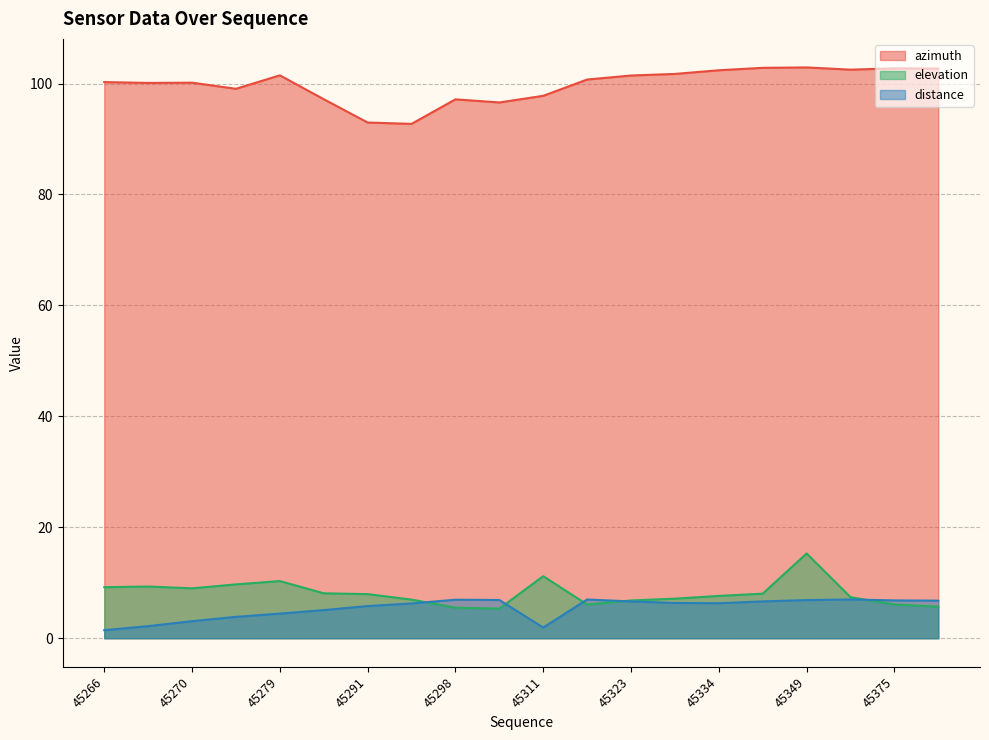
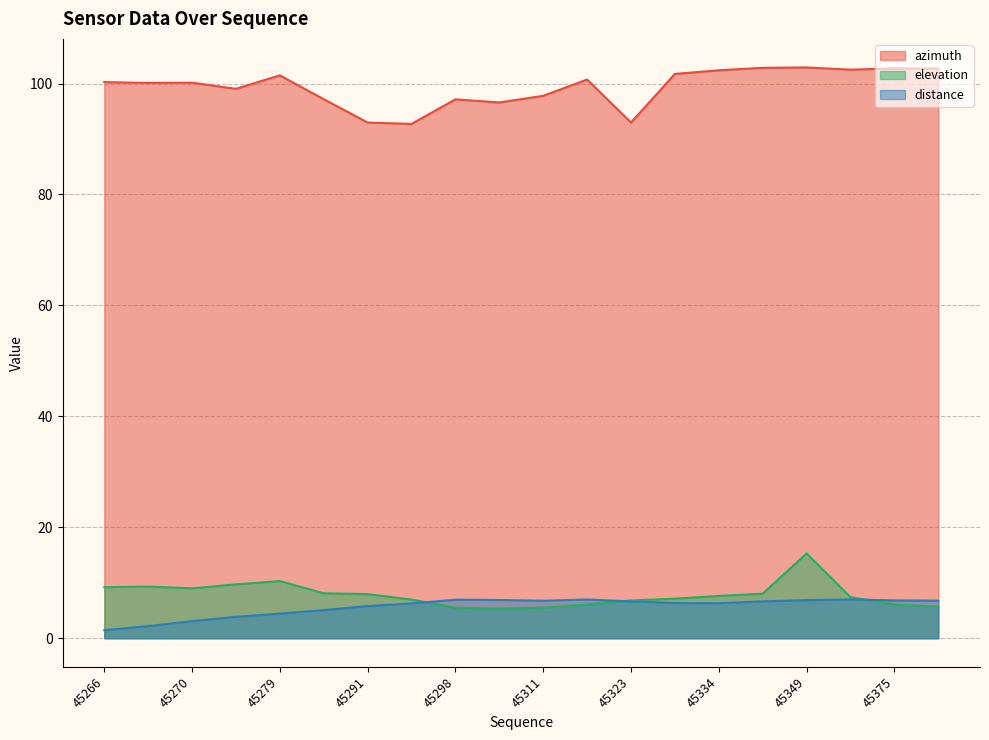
  {
    "azimuth": {
      "45266": 100,
      "45270": 100,
      "45279": 101,
      "45291": 93,
      "45298": 97,
      "45311": 98,
-     "45323": 101,
+     "45323": 93,
      "45334": 102,
      "45349": 103
    },
    "elevation": {
      "45266": 9,
      "45270": 9,
      "45279": 10,
      "45291": 8,
      "45298": 6,
-     "45311": 11,
+     "45311": 6,
      "45334": 8,
      "45349": 15,
      "45375": 6
    },
    "distance": {
      "45266": 1,
      "45270": 3,
      "45279": 4,
      "45291": 6,
      "45298": 7,
-     "45311": 2,
+     "45311": 7,
      "45334": 6,
      "45349": 7,
      "45375": 7
    }
  }
